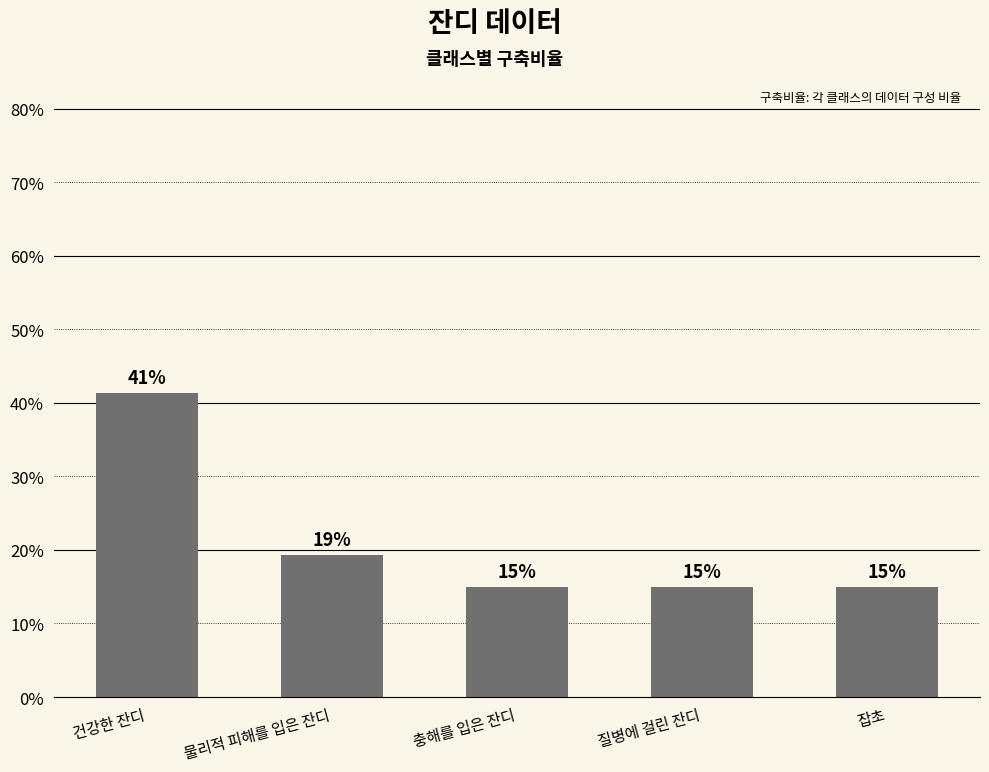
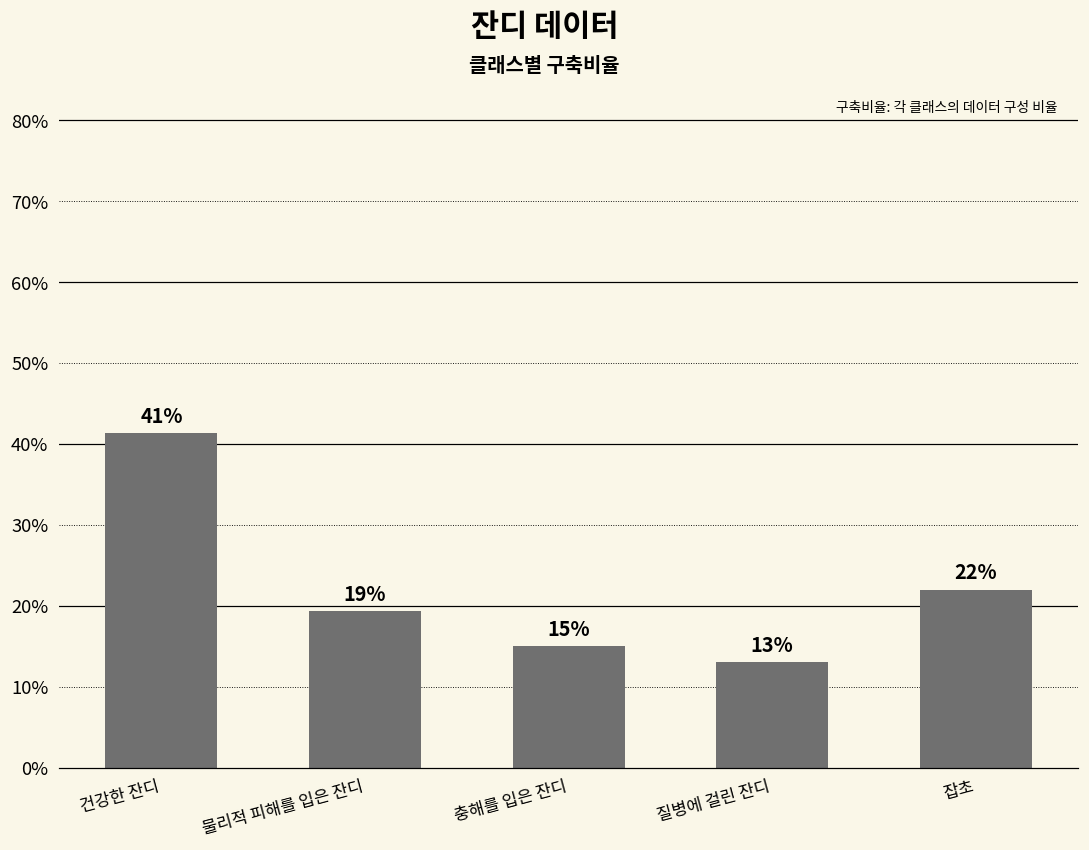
  {
    "건강한 잔디": "41%",
    "물리적 피해를 입은 잔디": "19%",
    "충해를 입은 잔디": "15%",
-   "질병에 걸린 잔디": "15%",
-   "잡초": "15%"
+   "질병에 걸린 잔디": "13%",
+   "잡초": "22%"
  }
